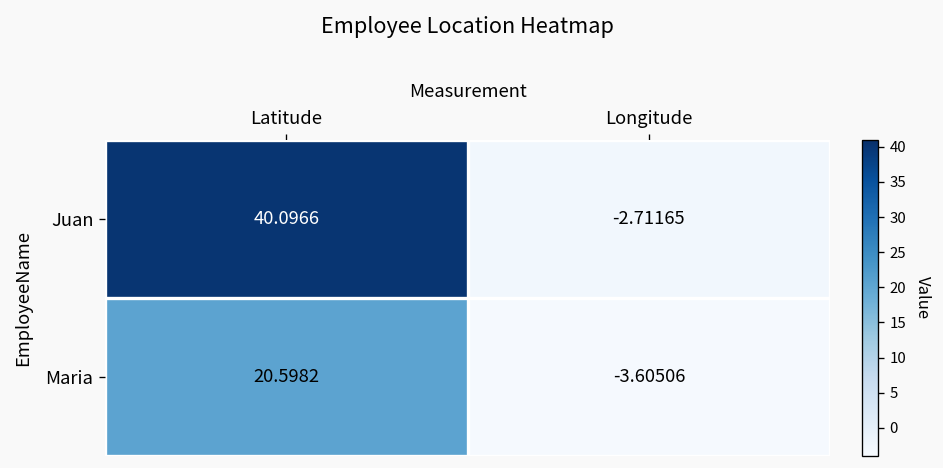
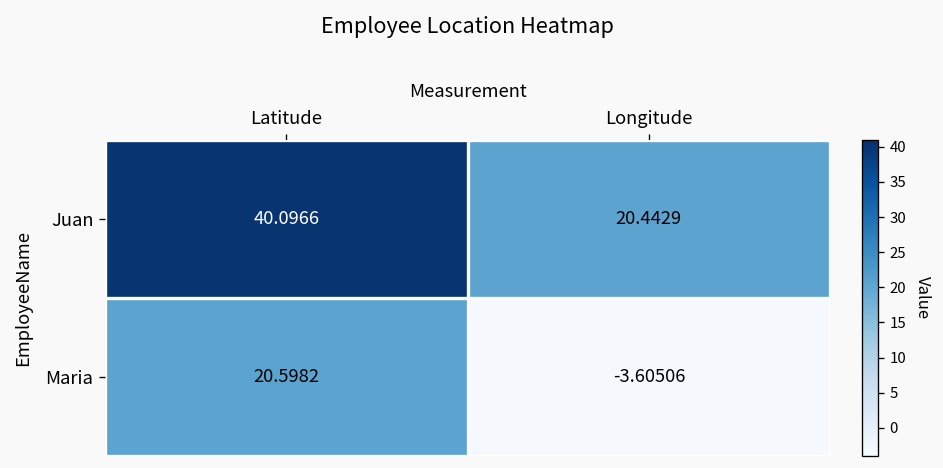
  {
    "Juan": {
      "Latitude": 40.0966,
-     "Longitude": -2.71165
+     "Longitude": 20.4429
    },
    "Maria": {
      "Latitude": 20.5982,
      "Longitude": -3.60506
    }
  }
